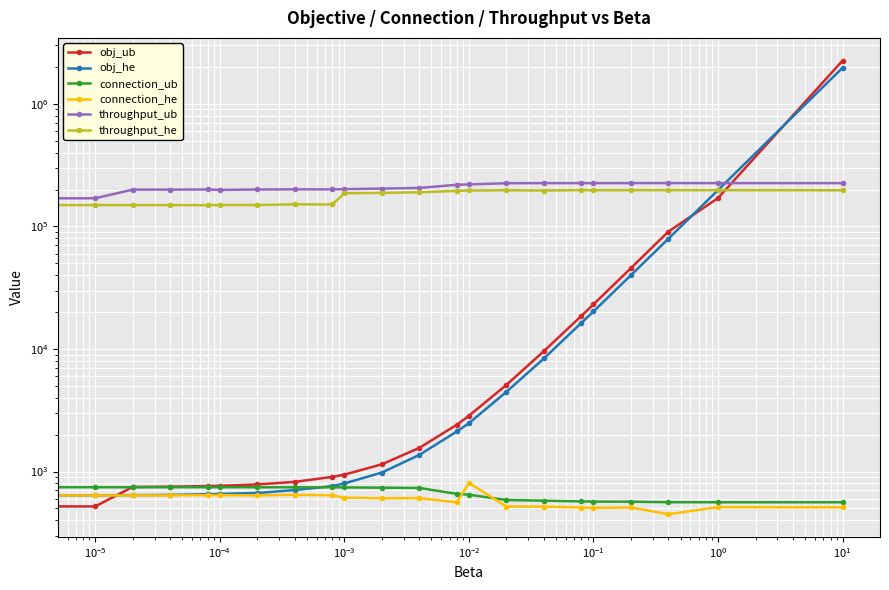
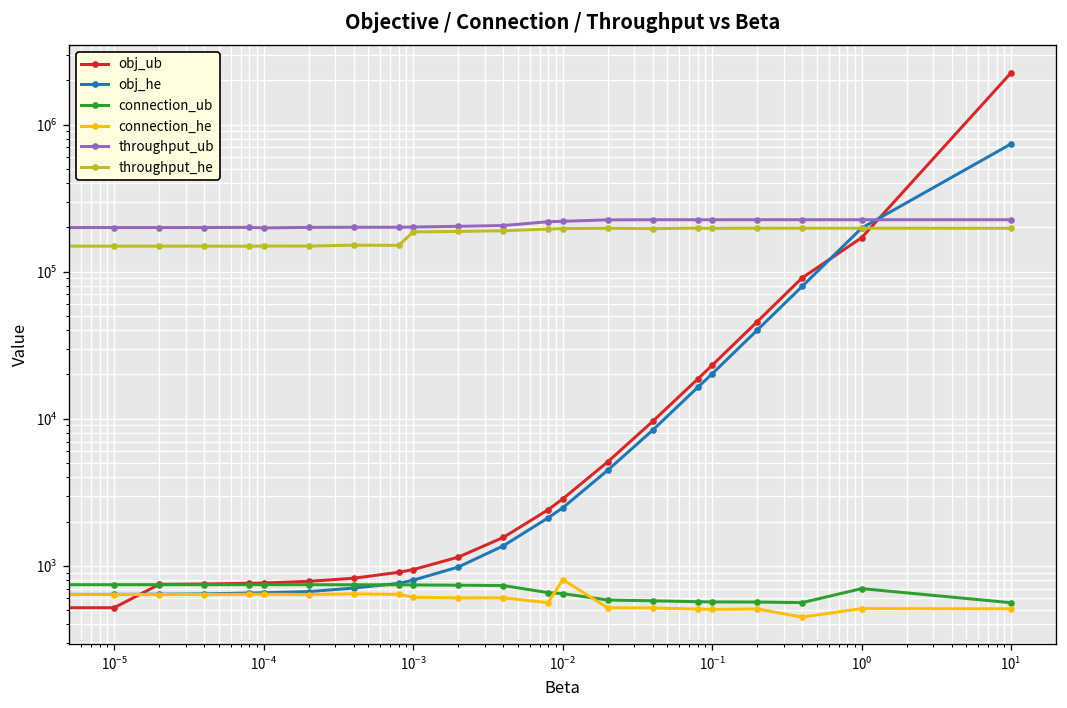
  {
    "obj_ub": {
      "10^-5": 520,
      "10^-3": 900,
      "10^-2": 2800,
      "10^-1": 23000,
      "10^0": 170000,
      "10^1": 2300000
    },
    "obj_he": {
      "10^-3": 800,
      "10^-2": 2500,
      "10^-1": 20000,
-     "10^1": 2000000
+     "10^1": 700000
    },
    "connection_ub": {
      "10^-5": 700,
      "10^-3": 700,
      "10^-2": 600,
      "10^-1": 600,
-     "10^0": 600,
+     "10^0": 700,
      "10^1": 600
    },
    "connection_he": {
      "10^-3": 600,
      "10^-2": 800,
      "10^-1": 510,
      "10^0": 510,
      "10^1": 510
    },
    "throughput_ub": {
-     "10^-5": 170000,
+     "10^-5": 200000,
      "10^-4": 200000,
      "10^-3": 200000,
      "10^-2": 220000,
      "10^-1": 230000,
      "10^0": 230000,
      "10^1": 230000
    },
    "throughput_he": {
      "10^-5": 150000,
      "10^-4": 150000,
      "10^-3": 190000,
      "10^-2": 200000,
      "10^-1": 200000,
      "10^1": 200000
    }
  }
